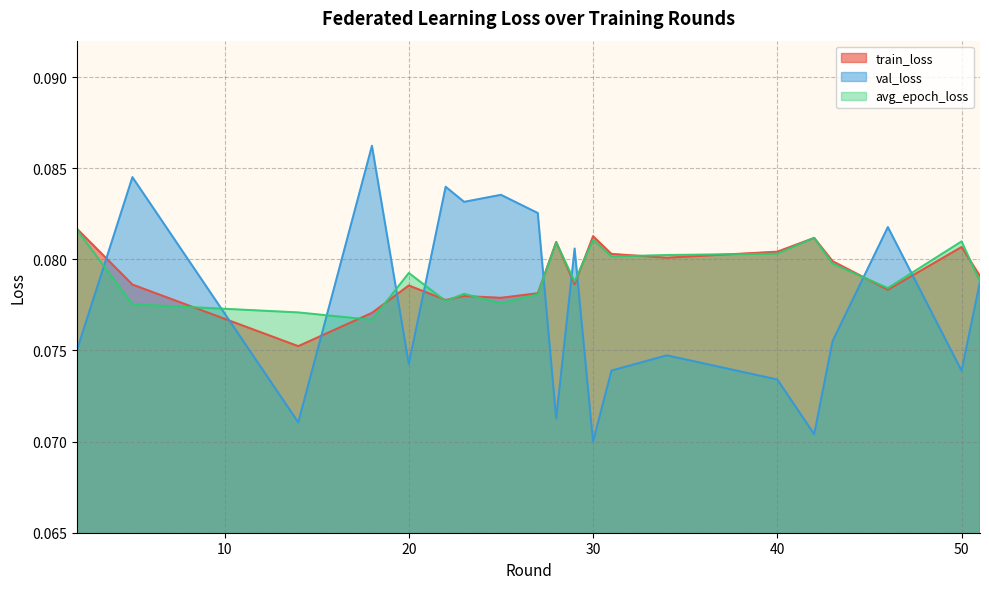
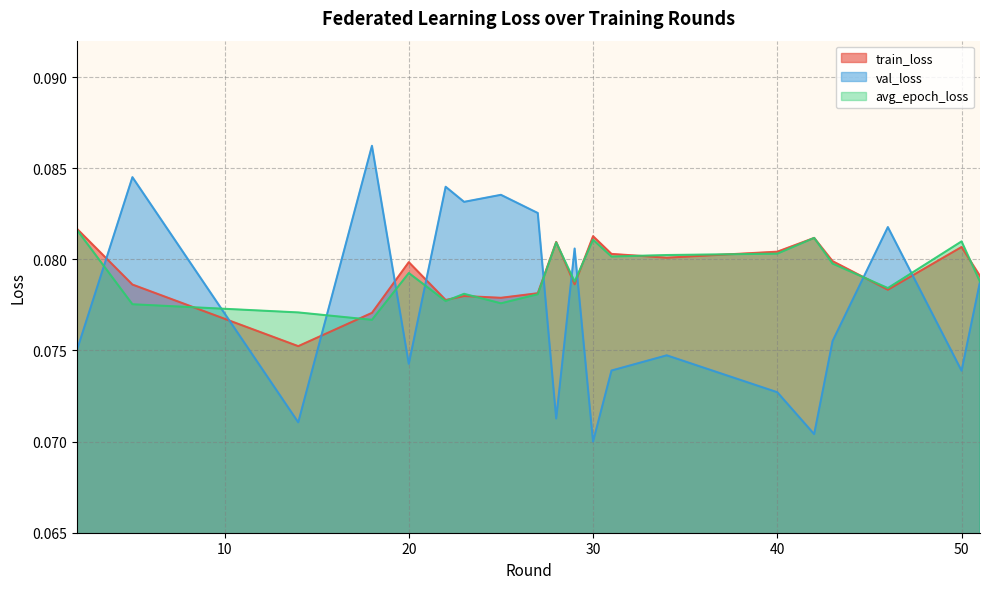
  {
    "train_loss": {
-     "20": 0.0786,
+     "20": 0.0798,
      "30": 0.0813,
      "50": 0.0807
    },
    "val_loss": {
      "20": 0.0743,
      "30": 0.0700,
-     "40": 0.0734,
+     "40": 0.0727,
      "50": 0.0739
    },
    "avg_epoch_loss": {
      "20": 0.0793,
      "30": 0.0811,
      "50": 0.0810
    }
  }
